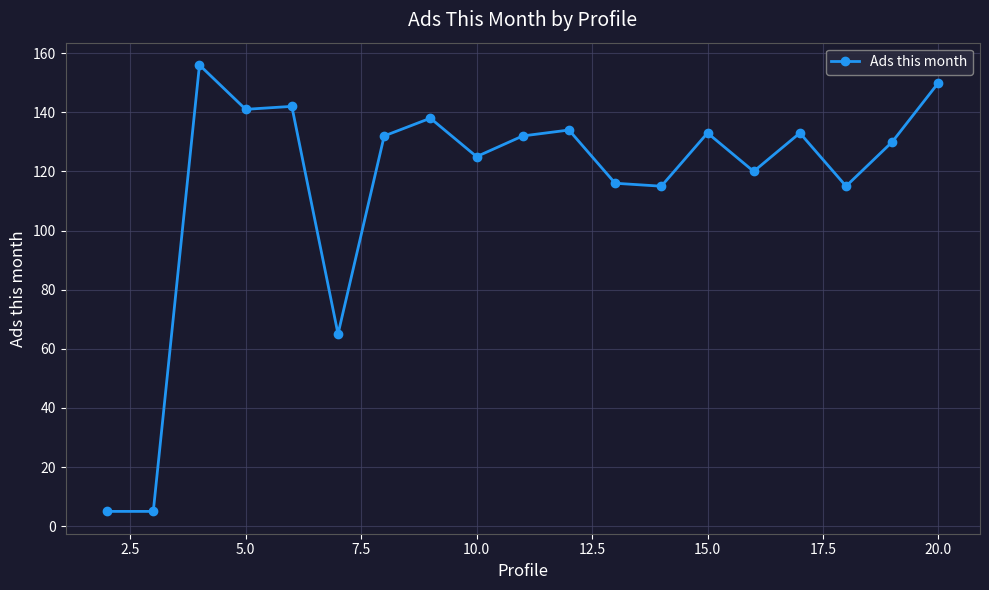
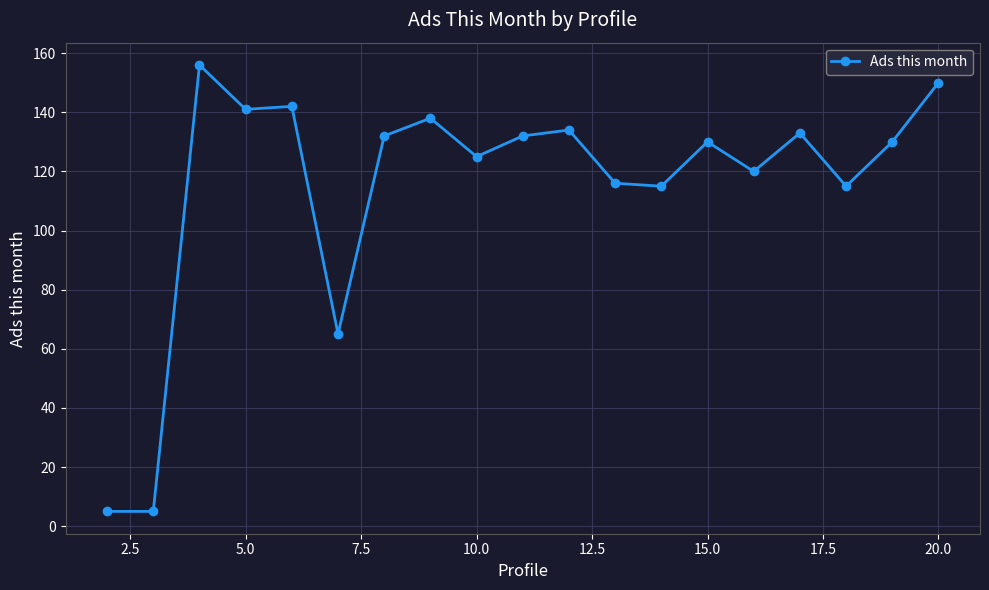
  {
    "5.0": 141,
    "10.0": 125,
-   "15.0": 133,
+   "15.0": 130,
    "20.0": 150
  }
